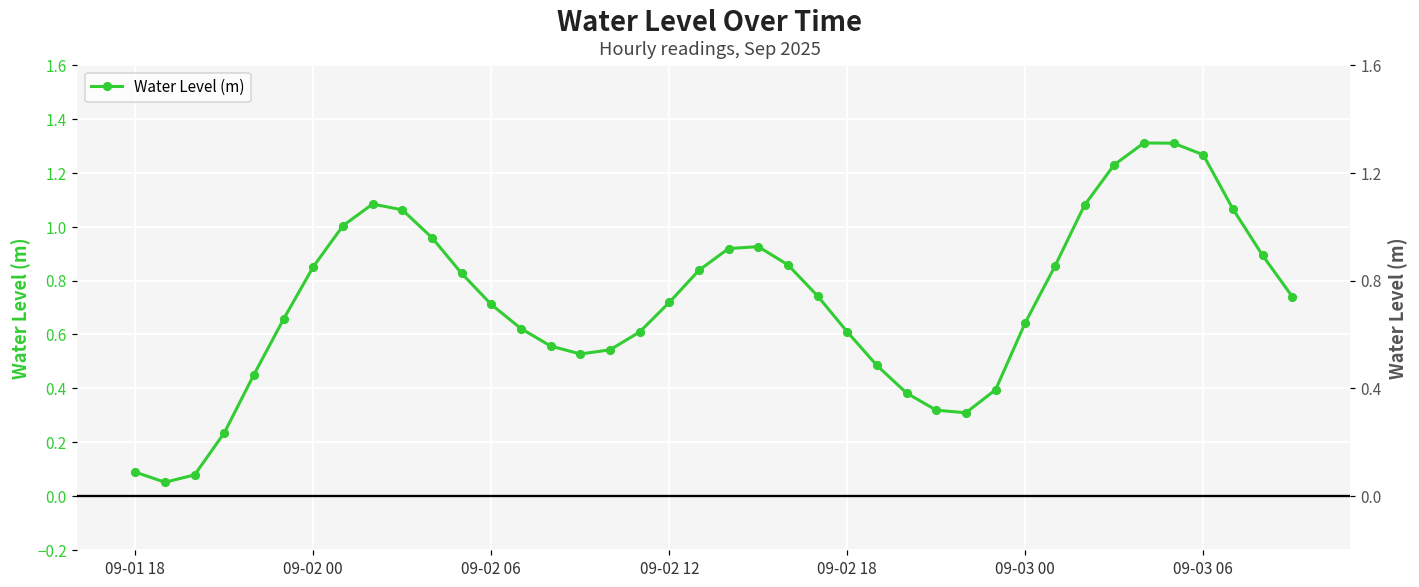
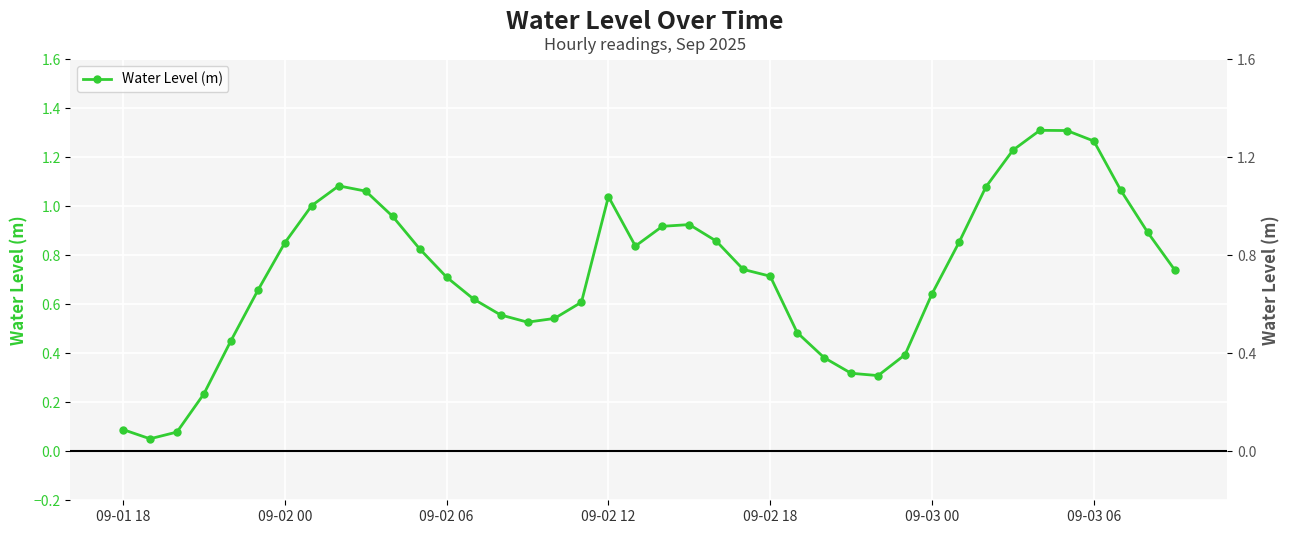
  {
    "09-01 18": 0.09,
    "09-02 00": 0.85,
    "09-02 06": 0.71,
-   "09-02 12": 0.72,
-   "09-02 18": 0.61,
+   "09-02 12": 1.04,
+   "09-02 18": 0.72,
    "09-03 00": 0.64,
    "09-03 06": 1.27
  }
